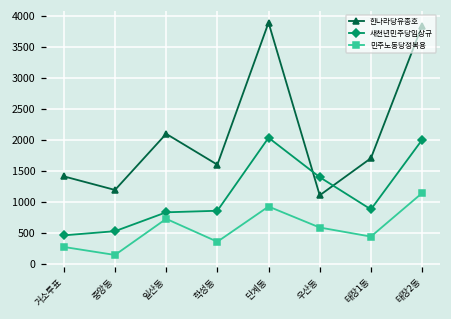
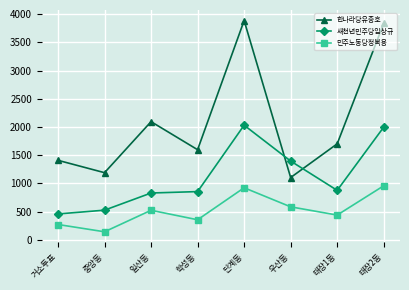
  {
    "한나라당유종호": {
      "거소투표": 1400,
      "중앙동": 1200,
      "일산동": 2100,
      "학성동": 1600,
      "단계동": 3900,
      "우산동": 1100,
      "태장1동": 1700
    },
    "새천년민주당임상규": {
      "거소투표": 500,
      "중앙동": 500,
      "일산동": 800,
      "학성동": 900,
      "단계동": 2000,
      "우산동": 1400,
      "태장1동": 900,
      "태장2동": 2000
    },
    "민주노동당정복용": {
      "거소투표": 300,
      "중앙동": 100,
-     "일산동": 700,
+     "일산동": 500,
      "학성동": 400,
      "단계동": 900,
      "우산동": 600,
      "태장1동": 400,
-     "태장2동": 1100
+     "태장2동": 1000
    }
  }
